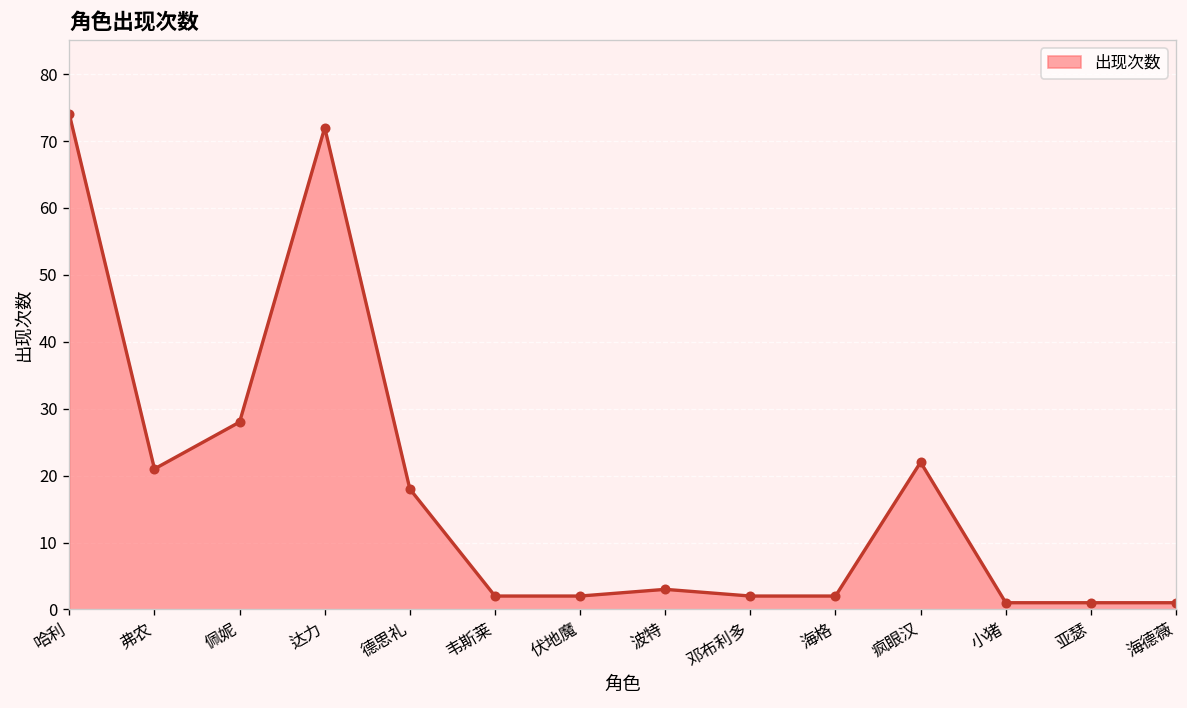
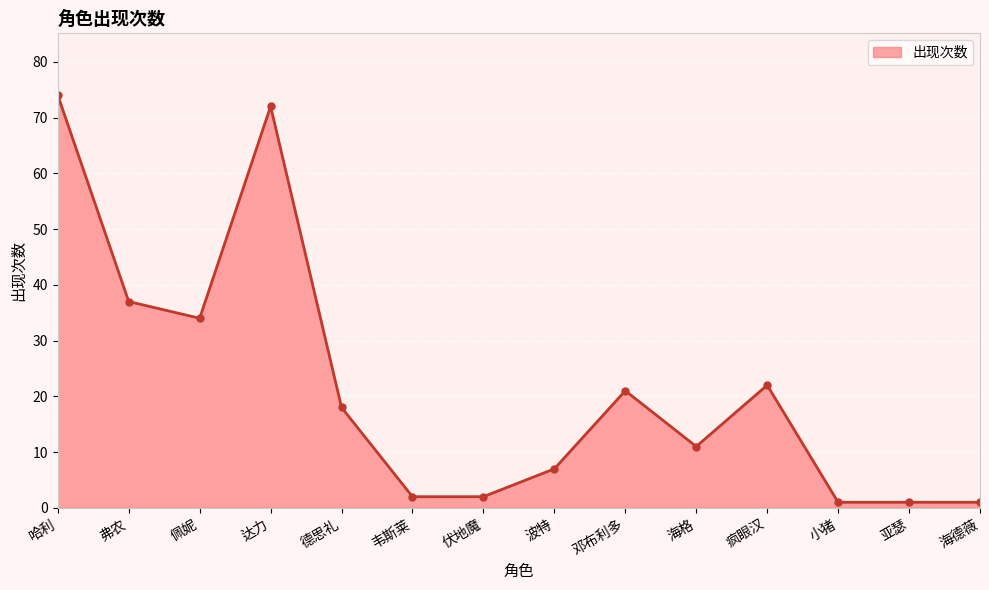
  {
    "哈利": 74,
-   "弗农": 21,
-   "佩妮": 28,
+   "弗农": 37,
+   "佩妮": 34,
    "达力": 72,
    "德思礼": 18,
    "韦斯莱": 2,
    "伏地魔": 2,
-   "波特": 3,
-   "邓布利多": 2,
-   "海格": 2,
+   "波特": 7,
+   "邓布利多": 21,
+   "海格": 11,
    "疯眼汉": 22,
    "小猪": 1,
    "亚瑟": 1,
    "海德薇": 1
  }
